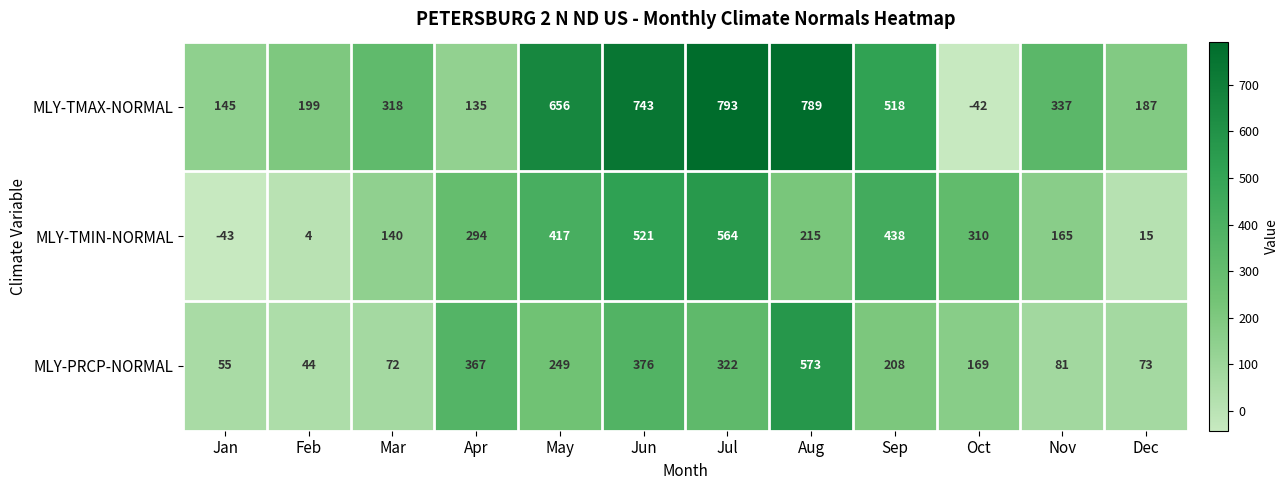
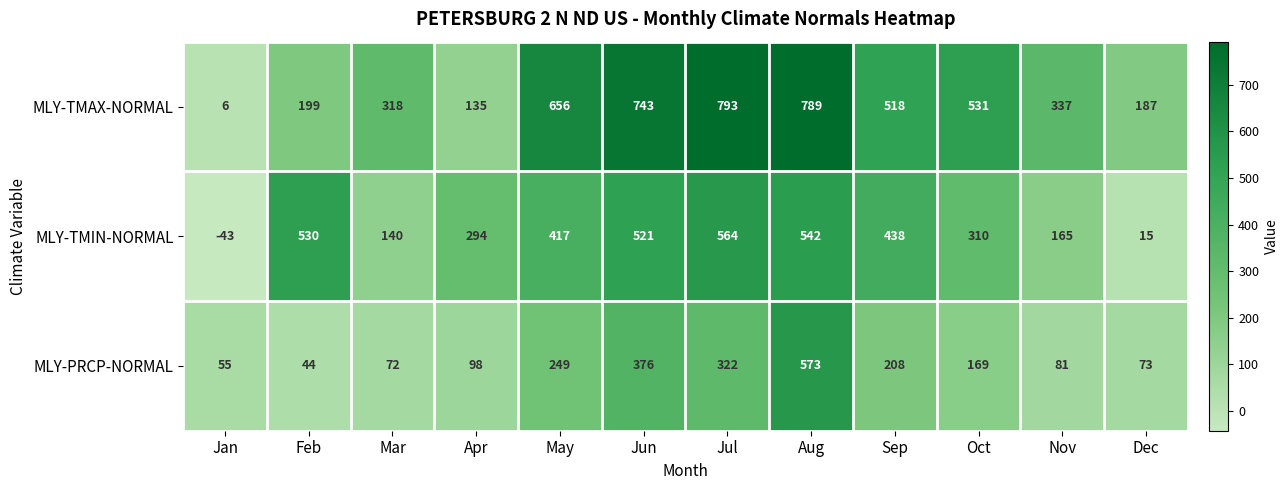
  {
    "MLY-TMAX-NORMAL": {
-     "Jan": 145,
+     "Jan": 6,
      "Feb": 199,
      "Mar": 318,
      "Apr": 135,
      "May": 656,
      "Jun": 743,
      "Jul": 793,
      "Aug": 789,
      "Sep": 518,
-     "Oct": -42,
+     "Oct": 531,
      "Nov": 337,
      "Dec": 187
    },
    "MLY-TMIN-NORMAL": {
      "Jan": -43,
-     "Feb": 4,
+     "Feb": 530,
      "Mar": 140,
      "Apr": 294,
      "May": 417,
      "Jun": 521,
      "Jul": 564,
-     "Aug": 215,
+     "Aug": 542,
      "Sep": 438,
      "Oct": 310,
      "Nov": 165,
      "Dec": 15
    },
    "MLY-PRCP-NORMAL": {
      "Jan": 55,
      "Feb": 44,
      "Mar": 72,
-     "Apr": 367,
+     "Apr": 98,
      "May": 249,
      "Jun": 376,
      "Jul": 322,
      "Aug": 573,
      "Sep": 208,
      "Oct": 169,
      "Nov": 81,
      "Dec": 73
    }
  }
